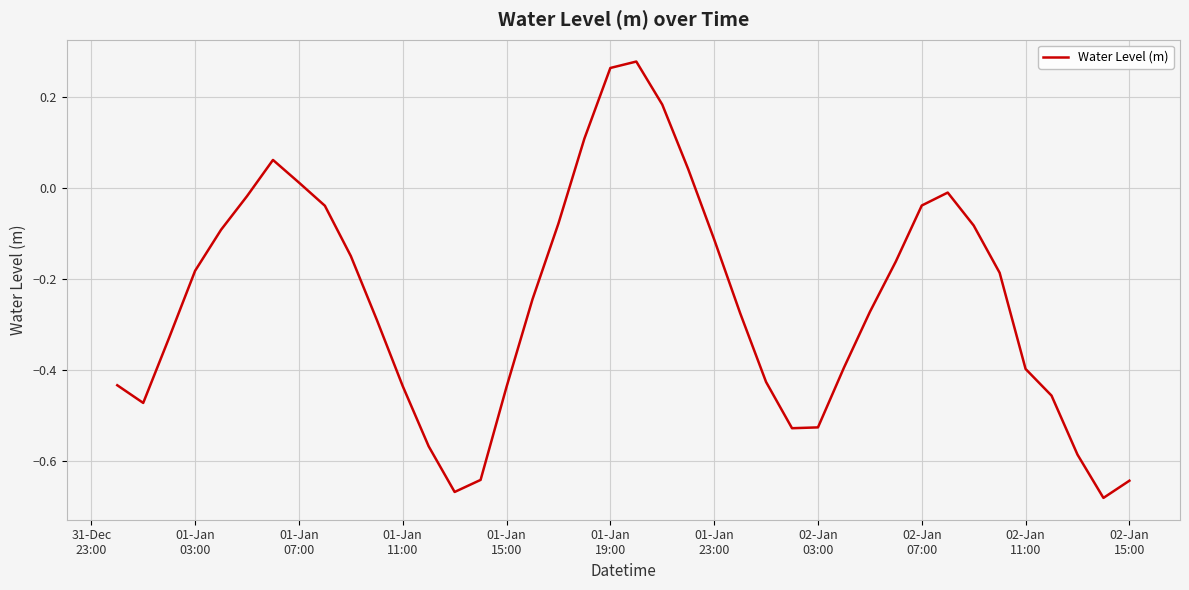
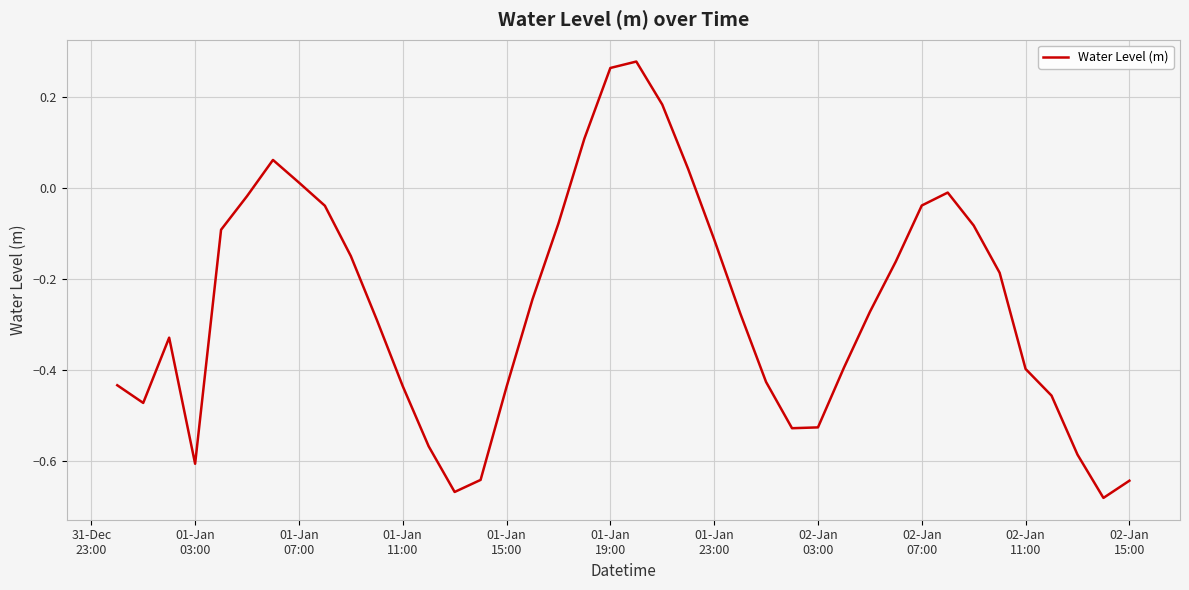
  {
-   "01-Jan 03:00": -0.18,
+   "01-Jan 03:00": -0.61,
    "01-Jan 07:00": 0.01,
    "01-Jan 11:00": -0.43,
    "01-Jan 15:00": -0.44,
    "01-Jan 19:00": 0.26,
    "01-Jan 23:00": -0.11,
    "02-Jan 03:00": -0.53,
    "02-Jan 07:00": -0.04,
    "02-Jan 11:00": -0.40,
    "02-Jan 15:00": -0.64
  }
